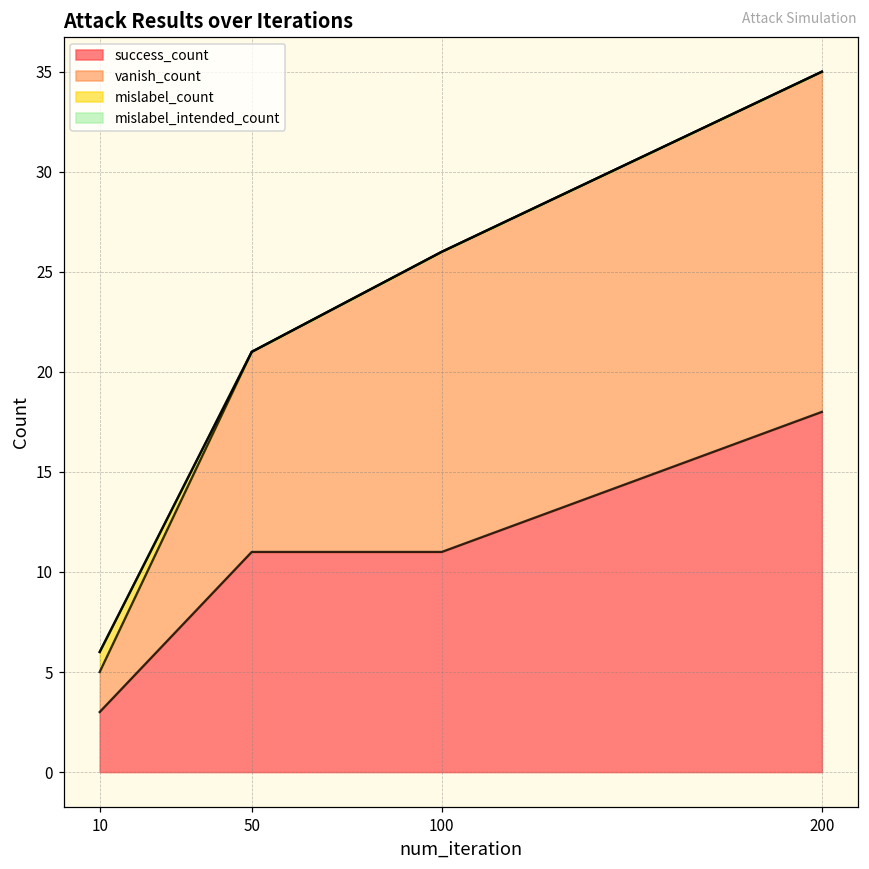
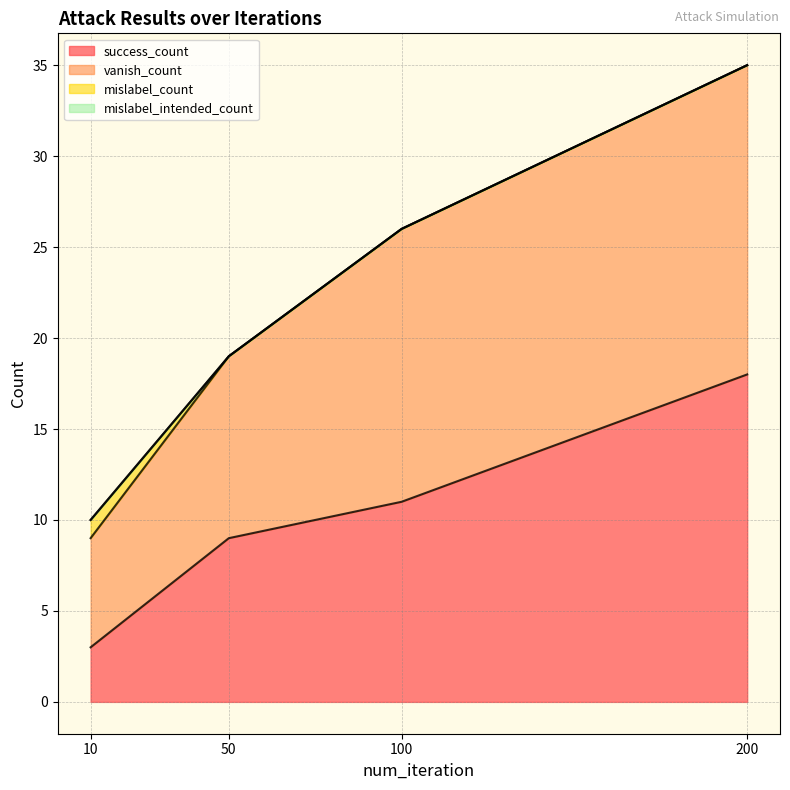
  {
    "success_count": {
      "10": 3,
-     "50": 11,
+     "50": 9,
      "100": 11,
      "200": 18
    },
    "vanish_count": {
-     "10": 2
+     "10": 6
    }
  }
